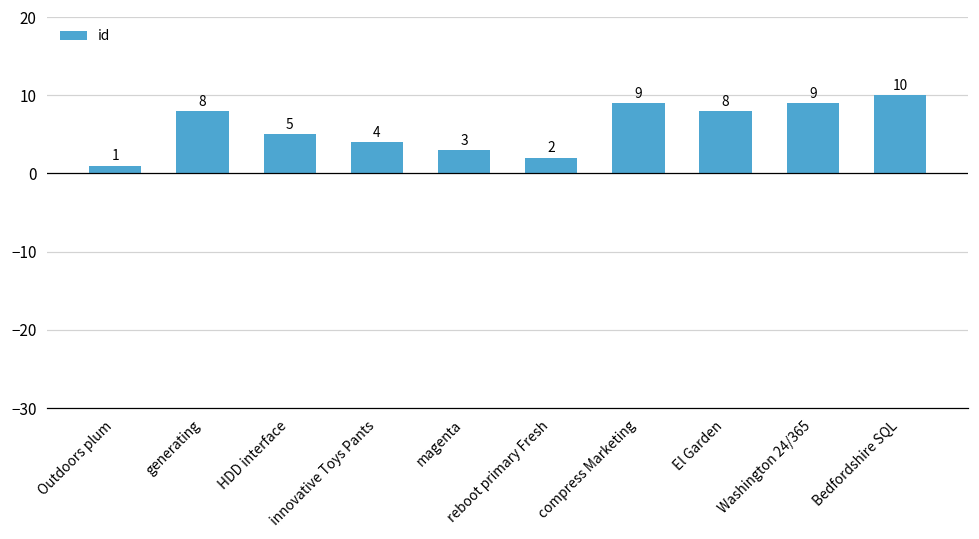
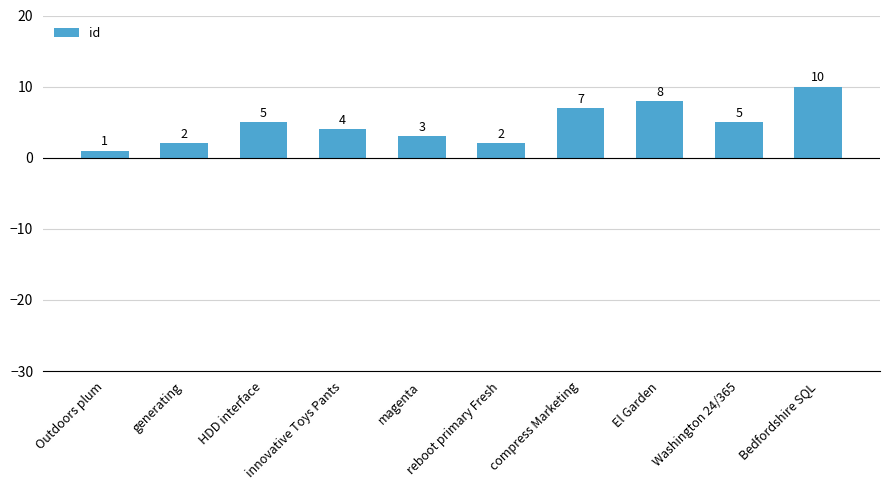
  {
    "Outdoors plum": 1,
-   "generating": 8,
+   "generating": 2,
    "HDD interface": 5,
    "innovative Toys Pants": 4,
    "magenta": 3,
    "reboot primary Fresh": 2,
-   "compress Marketing": 9,
+   "compress Marketing": 7,
    "El Garden": 8,
-   "Washington 24/365": 9,
+   "Washington 24/365": 5,
    "Bedfordshire SQL": 10
  }
